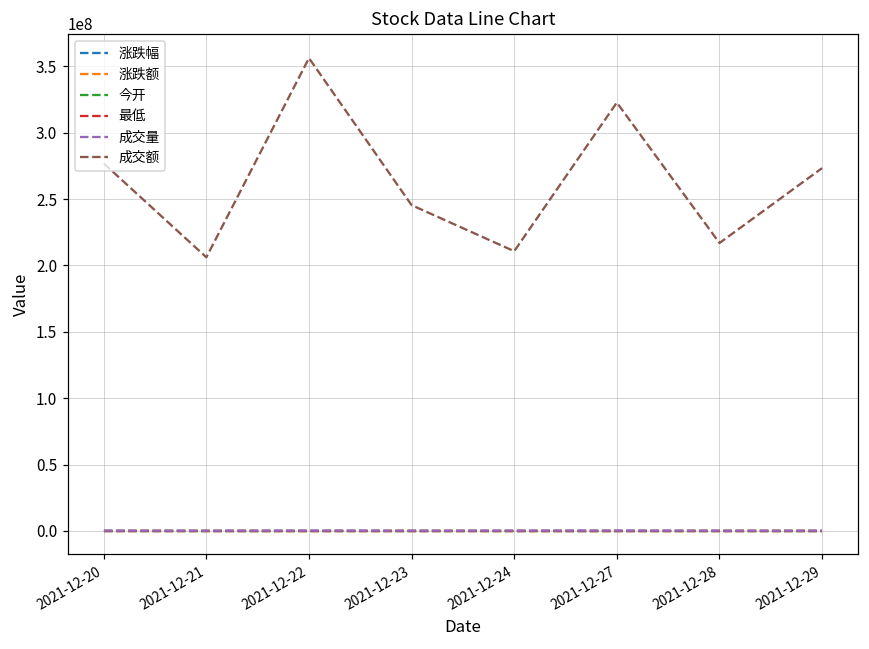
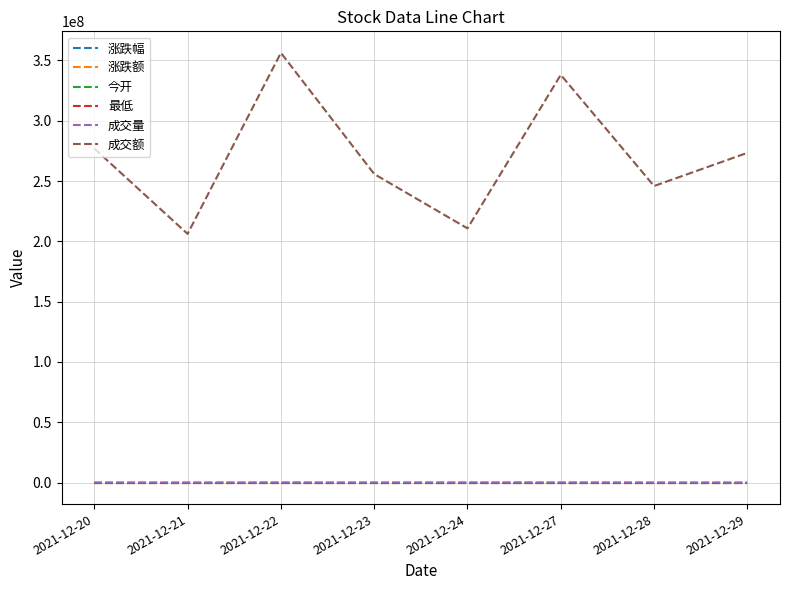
  {
    "成交额": {
      "2021-12-21": 206000000,
      "2021-12-22": 356000000,
-     "2021-12-23": 245000000,
+     "2021-12-23": 256000000,
      "2021-12-24": 211000000,
-     "2021-12-27": 323000000,
-     "2021-12-28": 217000000,
+     "2021-12-27": 338000000,
+     "2021-12-28": 246000000,
      "2021-12-29": 273000000
    }
  }
